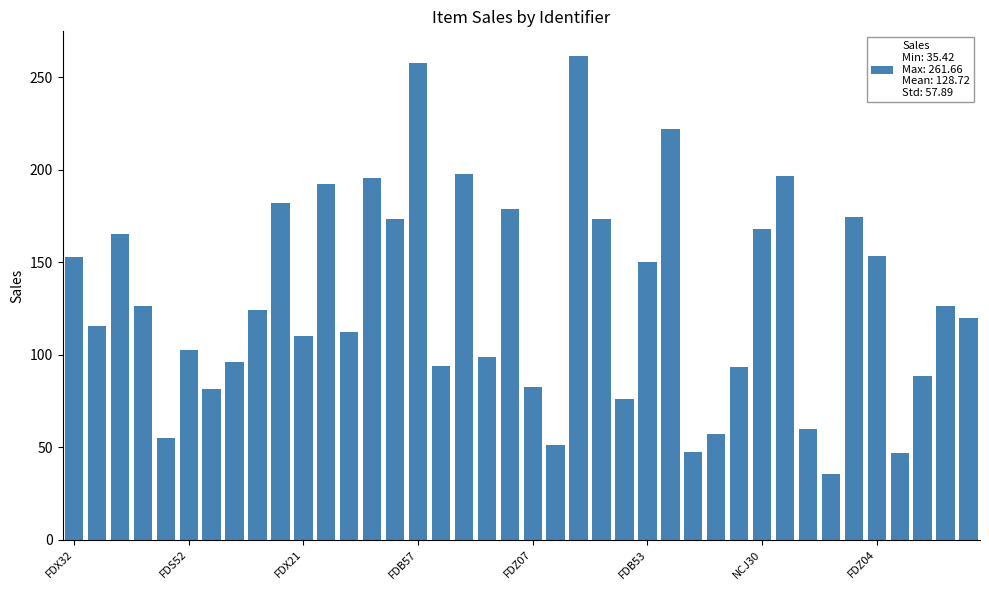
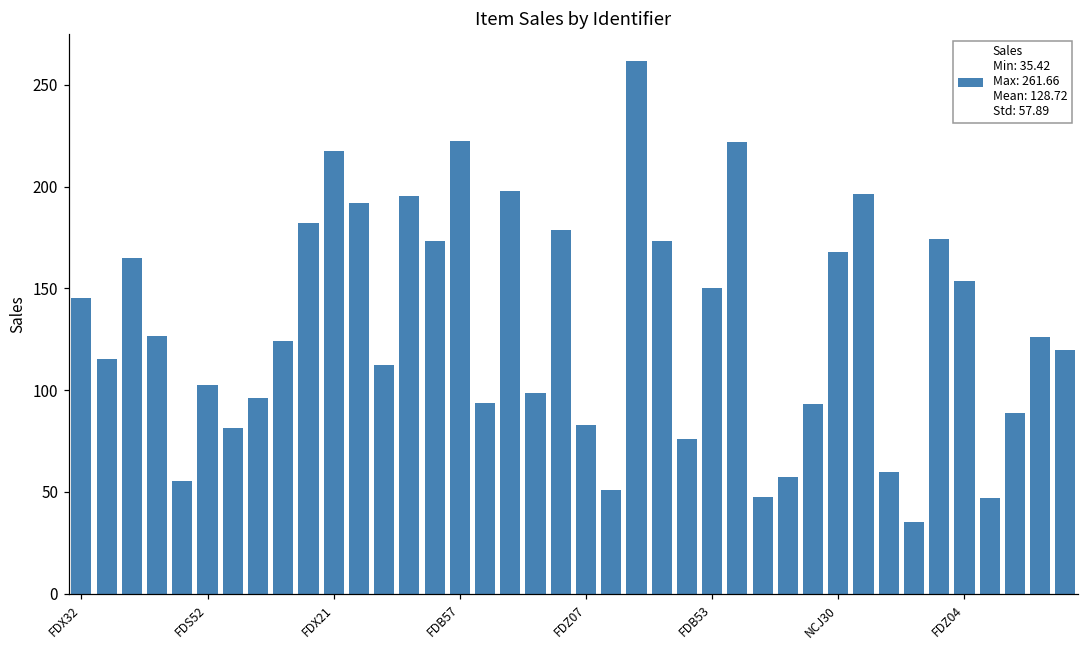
  {
-   "FDX32": 153,
+   "FDX32": 145,
    "FDS52": 102,
-   "FDX21": 110,
-   "FDB57": 257,
+   "FDX21": 218,
+   "FDB57": 222,
    "FDZ07": 83,
    "FDB53": 150,
    "NCJ30": 168,
    "FDZ04": 153
  }
